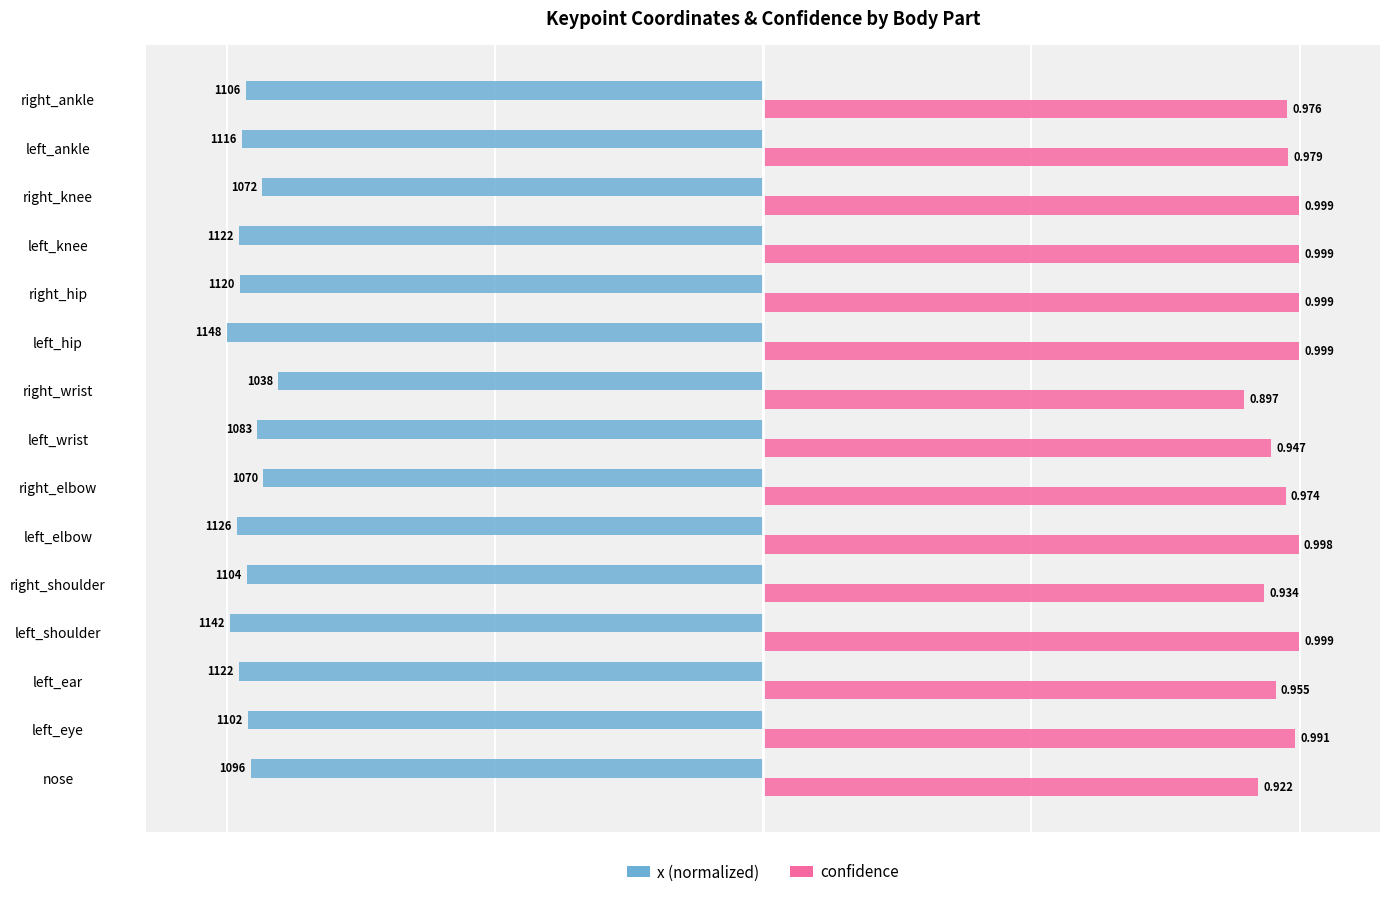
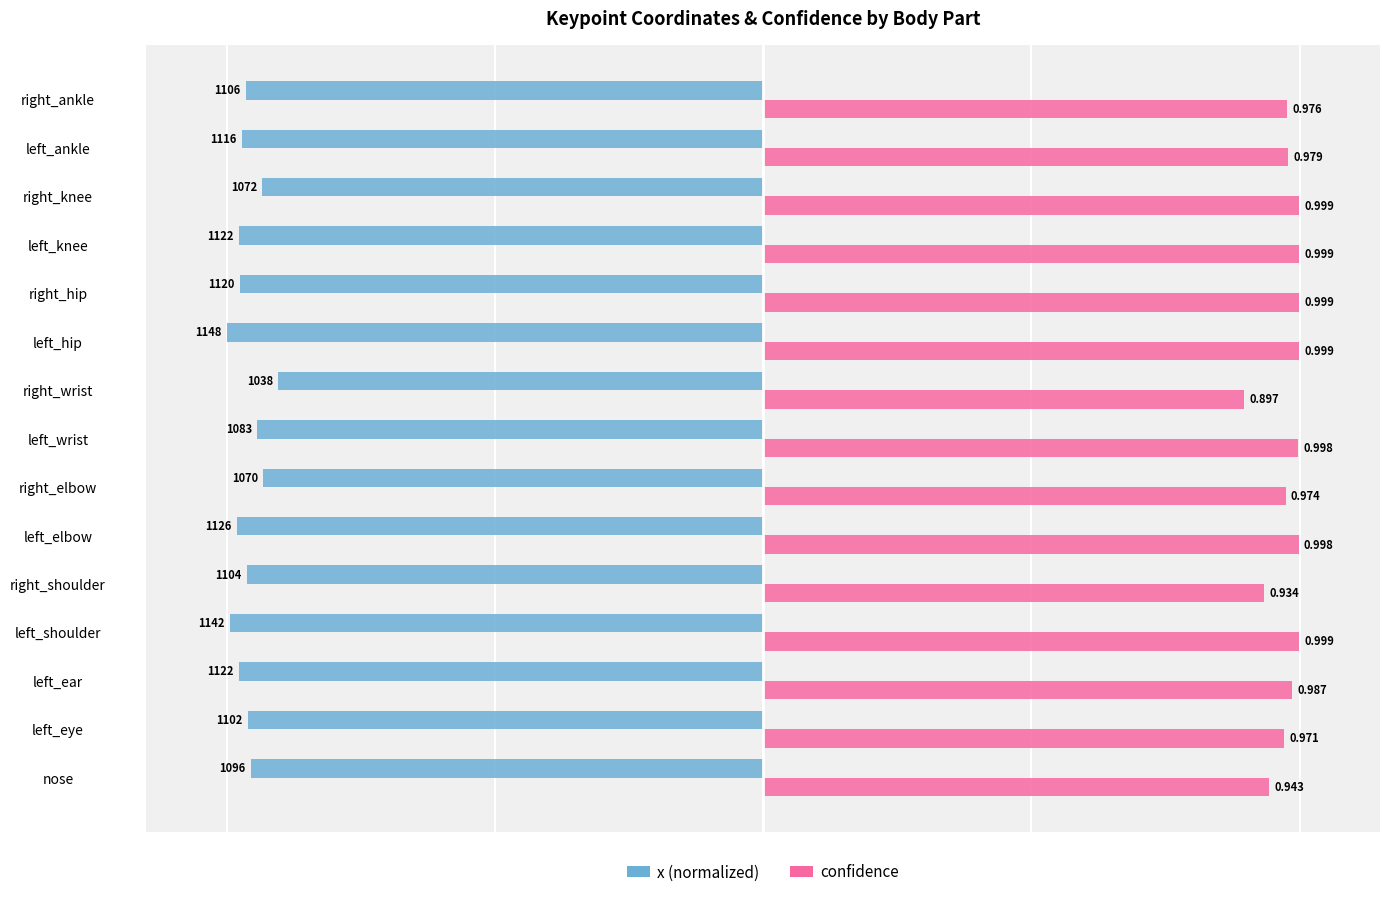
  {
    "confidence": {
      "right_ankle": 0.976,
      "left_ankle": 0.979,
      "right_knee": 0.999,
      "left_knee": 0.999,
      "right_hip": 0.999,
      "left_hip": 0.999,
      "right_wrist": 0.897,
-     "left_wrist": 0.947,
+     "left_wrist": 0.998,
      "right_elbow": 0.974,
      "left_elbow": 0.998,
      "right_shoulder": 0.934,
      "left_shoulder": 0.999,
-     "left_ear": 0.955,
-     "left_eye": 0.991,
-     "nose": 0.922
+     "left_ear": 0.987,
+     "left_eye": 0.971,
+     "nose": 0.943
    }
  }
